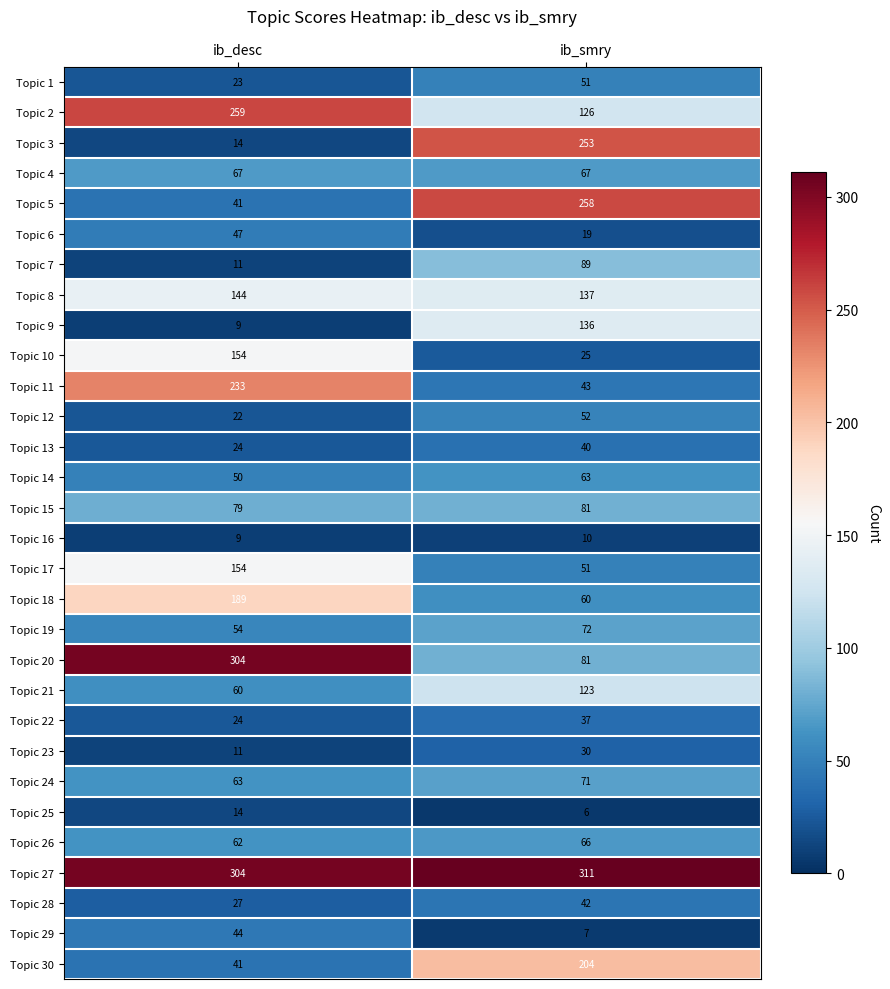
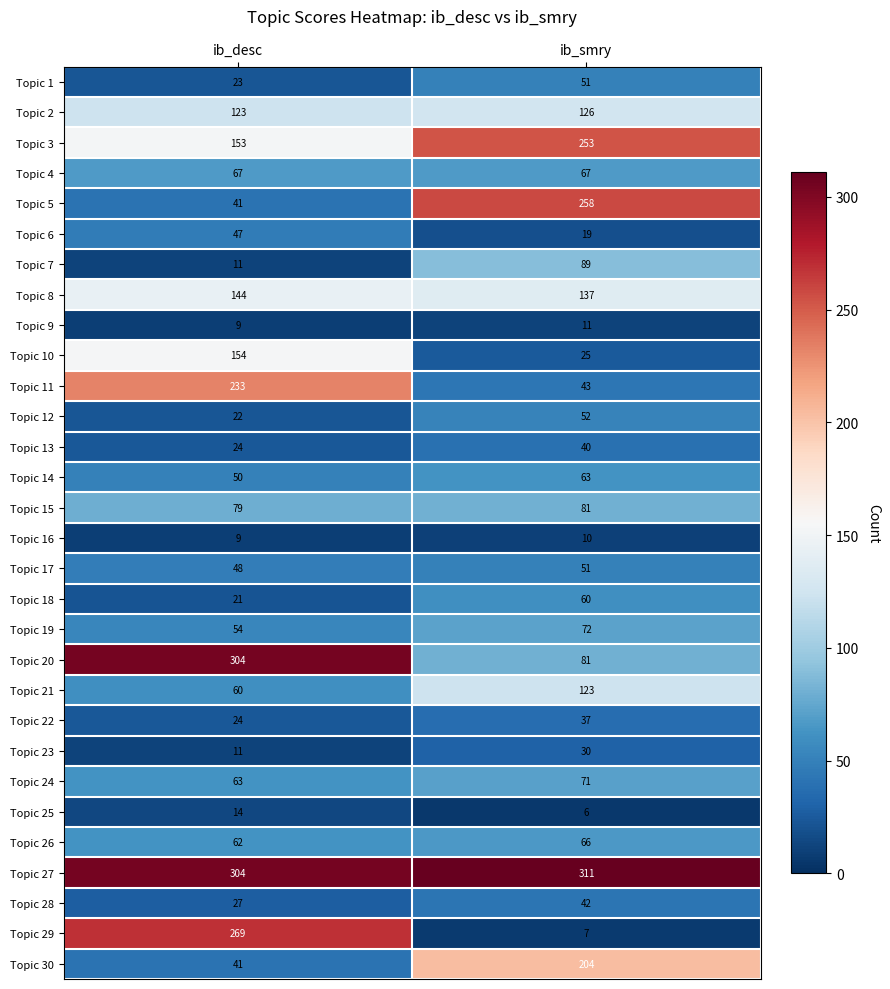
  {
    "Topic 1": {
      "ib_desc": 23,
      "ib_smry": 51
    },
    "Topic 2": {
-     "ib_desc": 259,
+     "ib_desc": 123,
      "ib_smry": 126
    },
    "Topic 3": {
-     "ib_desc": 14,
+     "ib_desc": 153,
      "ib_smry": 253
    },
    "Topic 4": {
      "ib_desc": 67,
      "ib_smry": 67
    },
    "Topic 5": {
      "ib_desc": 41,
      "ib_smry": 258
    },
    "Topic 6": {
      "ib_desc": 47,
      "ib_smry": 19
    },
    "Topic 7": {
      "ib_desc": 11,
      "ib_smry": 89
    },
    "Topic 8": {
      "ib_desc": 144,
      "ib_smry": 137
    },
    "Topic 9": {
      "ib_desc": 9,
-     "ib_smry": 136
+     "ib_smry": 11
    },
    "Topic 10": {
      "ib_desc": 154,
      "ib_smry": 25
    },
    "Topic 11": {
      "ib_desc": 233,
      "ib_smry": 43
    },
    "Topic 12": {
      "ib_desc": 22,
      "ib_smry": 52
    },
    "Topic 13": {
      "ib_desc": 24,
      "ib_smry": 40
    },
    "Topic 14": {
      "ib_desc": 50,
      "ib_smry": 63
    },
    "Topic 15": {
      "ib_desc": 79,
      "ib_smry": 81
    },
    "Topic 16": {
      "ib_desc": 9,
      "ib_smry": 10
    },
    "Topic 17": {
-     "ib_desc": 154,
+     "ib_desc": 48,
      "ib_smry": 51
    },
    "Topic 18": {
-     "ib_desc": 189,
+     "ib_desc": 21,
      "ib_smry": 60
    },
    "Topic 19": {
      "ib_desc": 54,
      "ib_smry": 72
    },
    "Topic 20": {
      "ib_desc": 304,
      "ib_smry": 81
    },
    "Topic 21": {
      "ib_desc": 60,
      "ib_smry": 123
    },
    "Topic 22": {
      "ib_desc": 24,
      "ib_smry": 37
    },
    "Topic 23": {
      "ib_desc": 11,
      "ib_smry": 30
    },
    "Topic 24": {
      "ib_desc": 63,
      "ib_smry": 71
    },
    "Topic 25": {
      "ib_desc": 14,
      "ib_smry": 6
    },
    "Topic 26": {
      "ib_desc": 62,
      "ib_smry": 66
    },
    "Topic 27": {
      "ib_desc": 304,
      "ib_smry": 311
    },
    "Topic 28": {
      "ib_desc": 27,
      "ib_smry": 42
    },
    "Topic 29": {
-     "ib_desc": 44,
+     "ib_desc": 269,
      "ib_smry": 7
    },
    "Topic 30": {
      "ib_desc": 41,
      "ib_smry": 204
    }
  }
